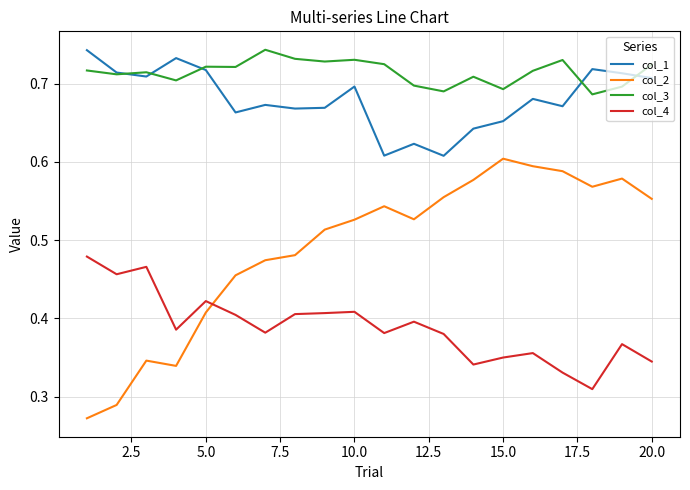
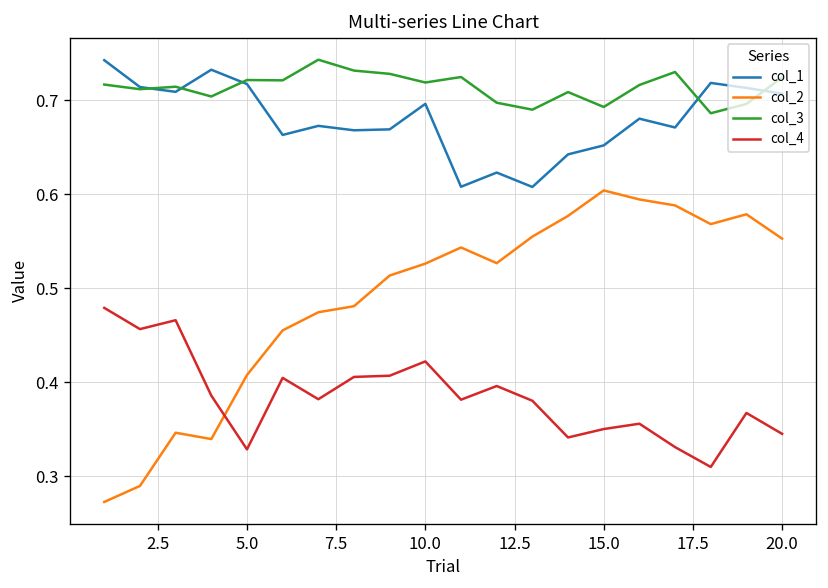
  {
    "col_1": {
      "5.0": 0.72,
      "10.0": 0.70,
      "15.0": 0.65
    },
    "col_2": {
      "5.0": 0.41,
      "10.0": 0.53,
      "15.0": 0.60,
      "20.0": 0.55
    },
    "col_3": {
      "5.0": 0.72,
-     "10.0": 0.73,
+     "10.0": 0.72,
      "15.0": 0.69
    },
    "col_4": {
-     "5.0": 0.42,
-     "10.0": 0.41,
+     "5.0": 0.33,
+     "10.0": 0.42,
      "15.0": 0.35,
      "20.0": 0.34
    }
  }
